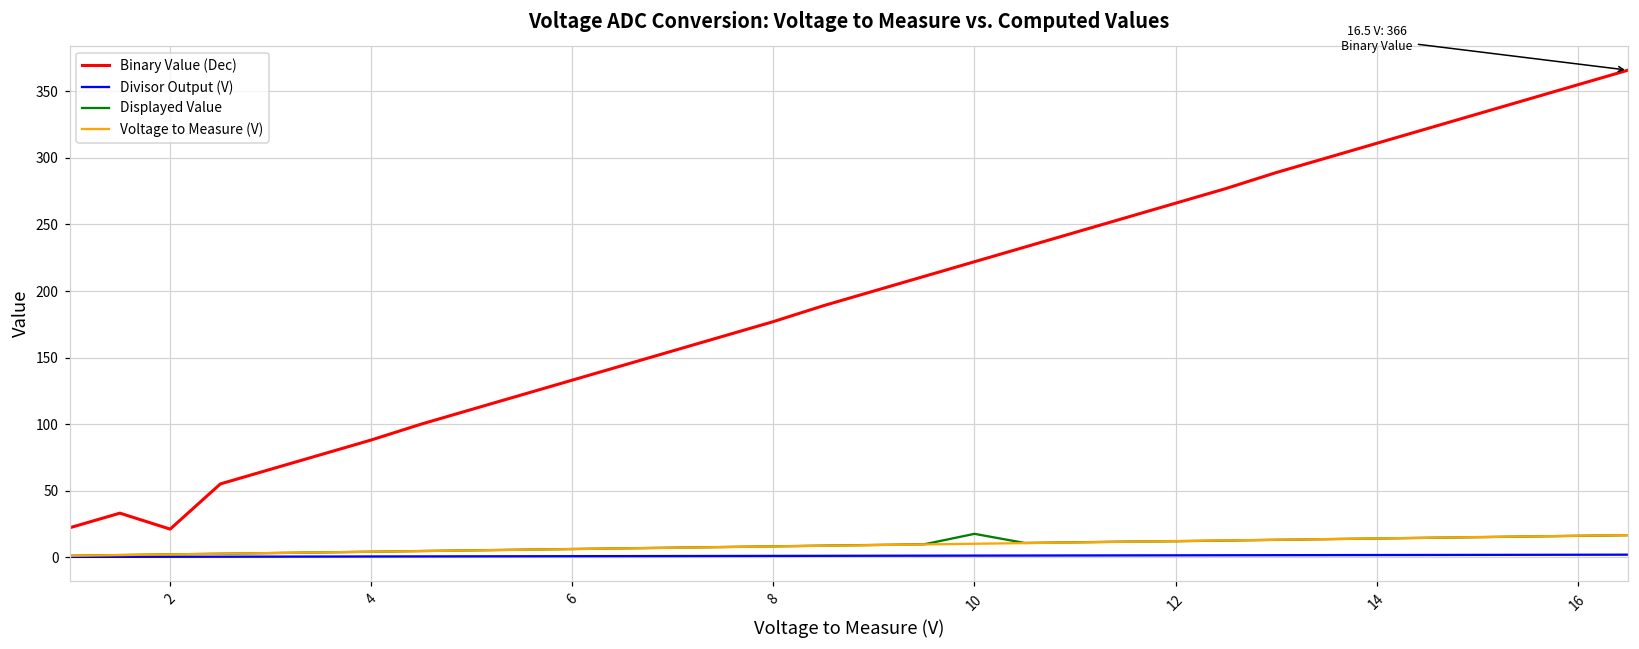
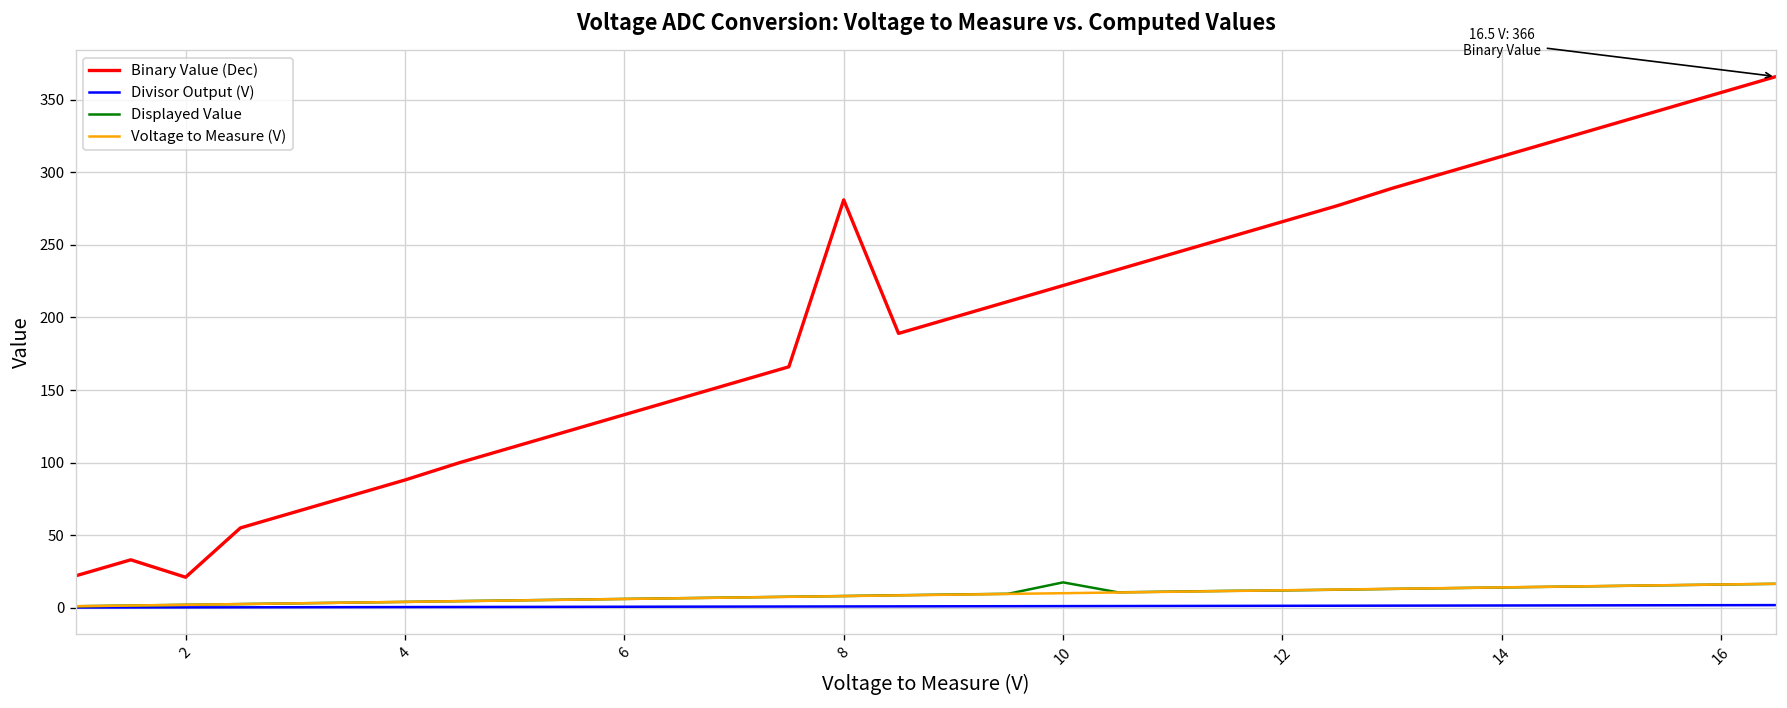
  {
    "Binary Value (Dec)": {
      "2": 21,
      "4": 88,
      "6": 133,
-     "8": 177,
+     "8": 281,
      "10": 222,
      "12": 266,
      "14": 311,
      "16": 355
    },
    "Divisor Output (V)": {
      "4": 0,
      "6": 1,
      "8": 1,
      "10": 1,
      "12": 1,
      "14": 2,
      "16": 2
    },
    "Displayed Value": {
      "10": 17
    },
    "Voltage to Measure (V)": {
      "10": 10
    }
  }
